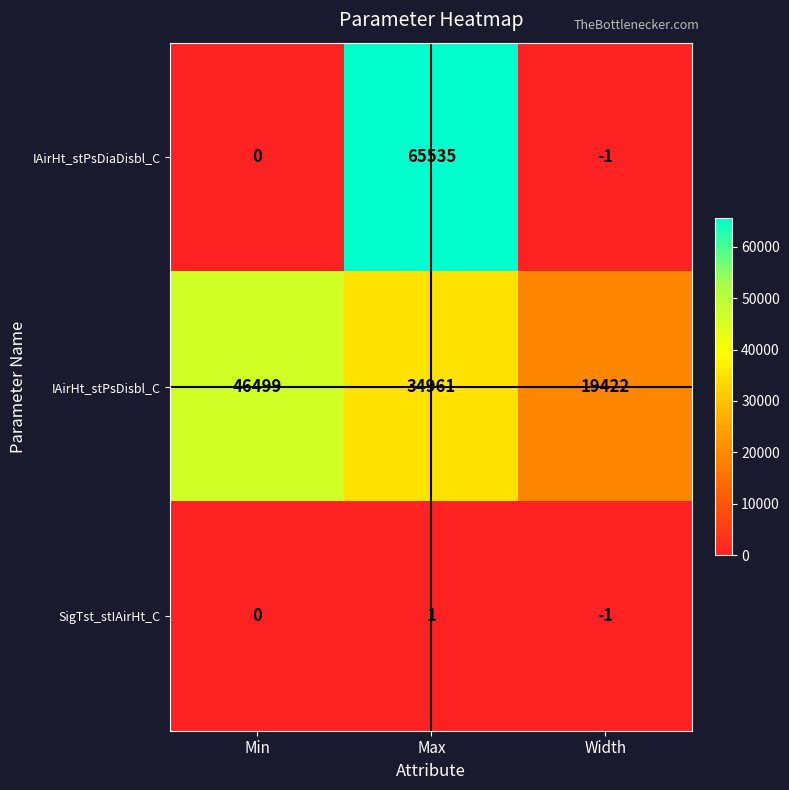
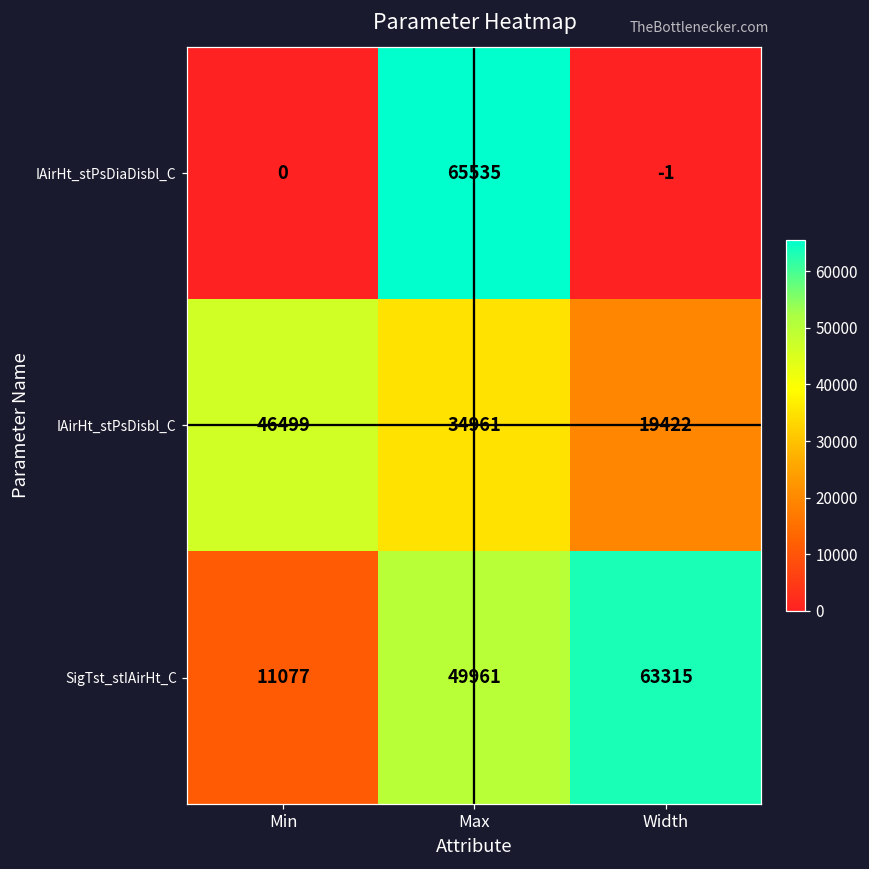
  {
    "IAirHt_stPsDiaDisbl_C": {
      "Min": 0,
      "Max": 65535,
      "Width": -1
    },
    "IAirHt_stPsDisbl_C": {
      "Min": 46499,
      "Max": 34961,
      "Width": 19422
    },
    "SigTst_stIAirHt_C": {
-     "Min": 0,
-     "Max": 1,
-     "Width": -1
+     "Min": 11077,
+     "Max": 49961,
+     "Width": 63315
    }
  }
